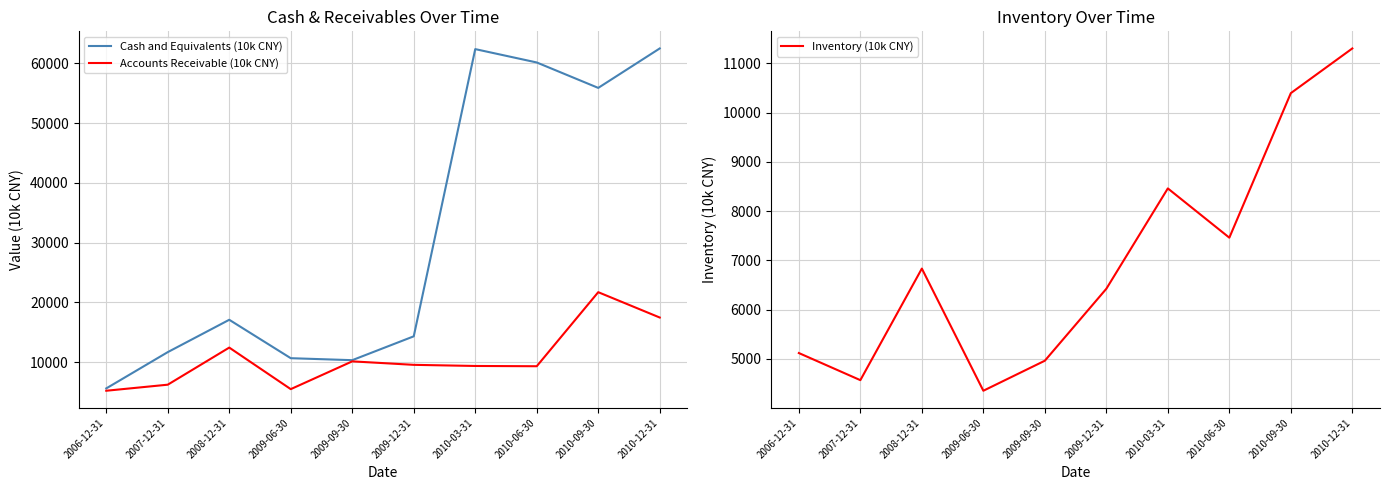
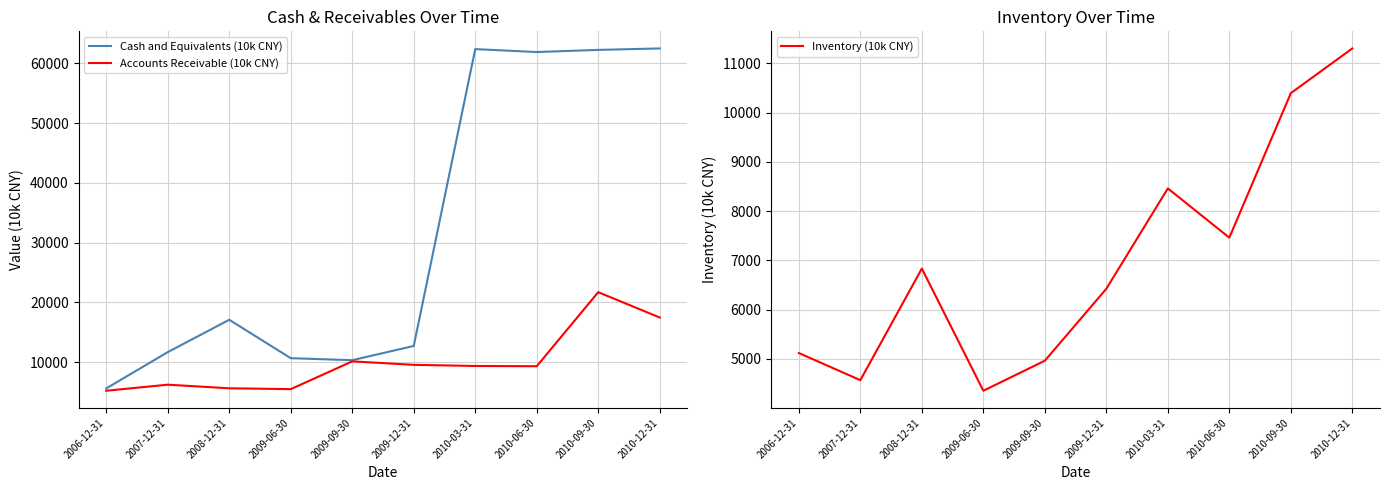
  {
    "Cash & Receivables Over Time": {
      "Cash and Equivalents (10k CNY)": {
        "2007-12-31": 12000,
        "2008-12-31": 17000,
        "2009-06-30": 11000,
-       "2009-12-31": 14000,
+       "2009-12-31": 13000,
        "2010-03-31": 62000,
-       "2010-06-30": 60000,
-       "2010-09-30": 56000,
+       "2010-06-30": 62000,
+       "2010-09-30": 62000,
        "2010-12-31": 62000
      },
      "Accounts Receivable (10k CNY)": {
        "2007-12-31": 6000,
-       "2008-12-31": 12000,
+       "2008-12-31": 6000,
        "2009-06-30": 5000,
        "2009-12-31": 10000,
        "2010-03-31": 9000,
        "2010-06-30": 9000,
        "2010-09-30": 22000,
        "2010-12-31": 17000
      }
    },
    "Inventory Over Time": {
      "2006-12-31": 5100,
      "2007-12-31": 4600,
      "2008-12-31": 6800,
      "2009-06-30": 4400,
      "2009-09-30": 5000,
      "2009-12-31": 6400,
      "2010-03-31": 8500,
      "2010-06-30": 7500,
      "2010-09-30": 10400,
      "2010-12-31": 11300
    }
  }
